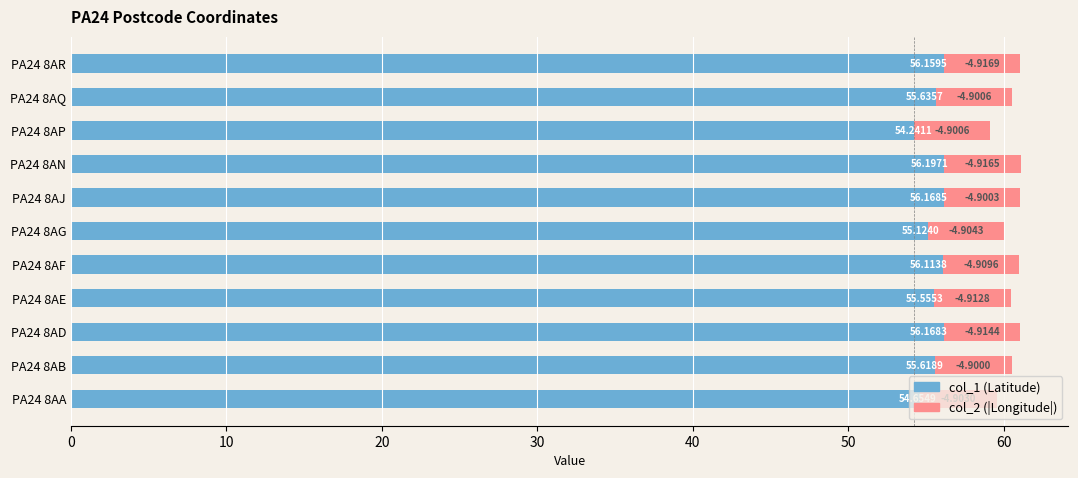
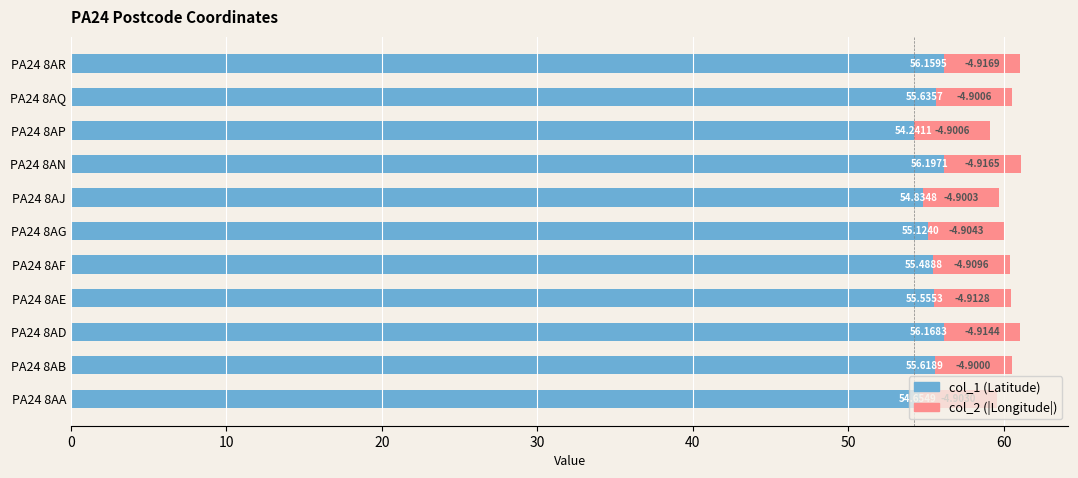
  {
    "col_1 (Latitude)": {
      "PA24 8AR": 56.1595,
      "PA24 8AQ": 55.6357,
      "PA24 8AP": 54.2411,
      "PA24 8AN": 56.1971,
-     "PA24 8AJ": 56.1685,
+     "PA24 8AJ": 54.8348,
      "PA24 8AG": 55.1240,
-     "PA24 8AF": 56.1138,
+     "PA24 8AF": 55.4888,
      "PA24 8AE": 55.5553,
      "PA24 8AD": 56.1683,
      "PA24 8AB": 55.6189
    }
  }
